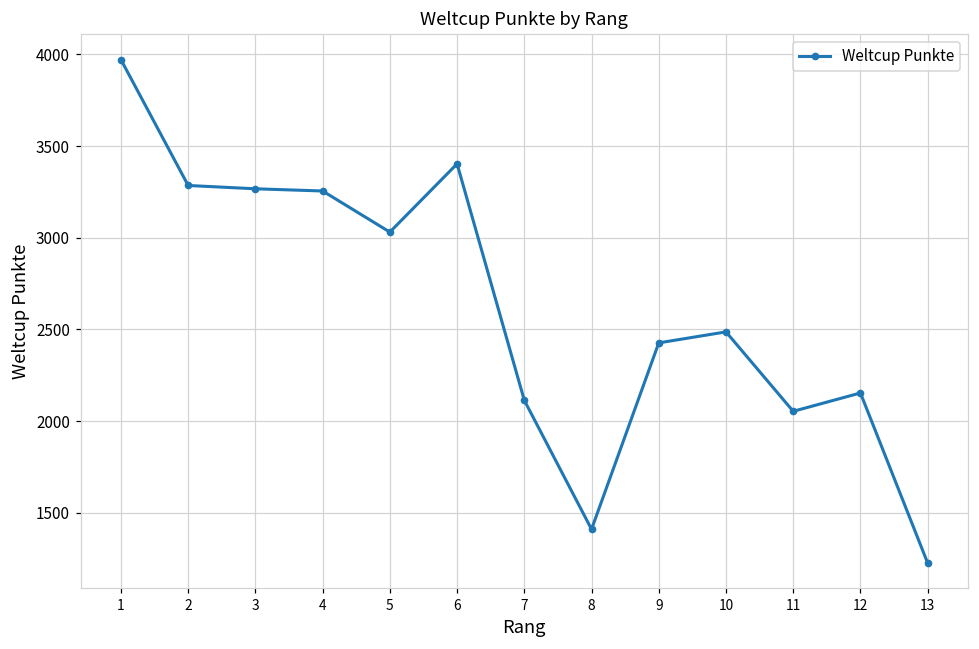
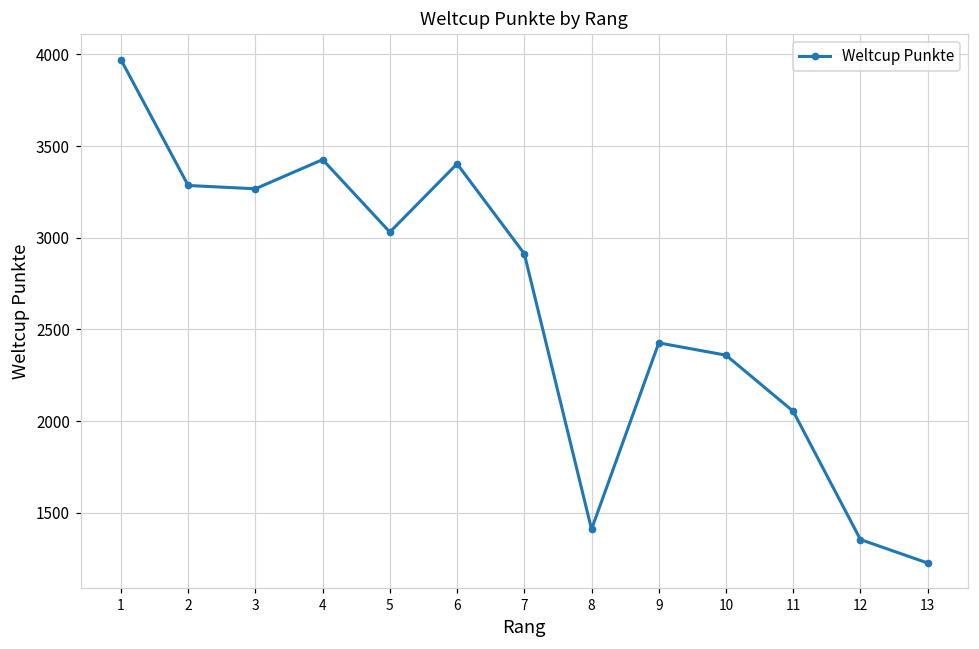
  {
    "1": 3970,
    "2": 3290,
    "3": 3270,
-   "4": 3260,
+   "4": 3430,
    "5": 3030,
    "6": 3400,
-   "7": 2110,
+   "7": 2910,
    "8": 1410,
    "9": 2430,
-   "10": 2490,
+   "10": 2360,
    "11": 2050,
-   "12": 2150,
+   "12": 1360,
    "13": 1230
  }
